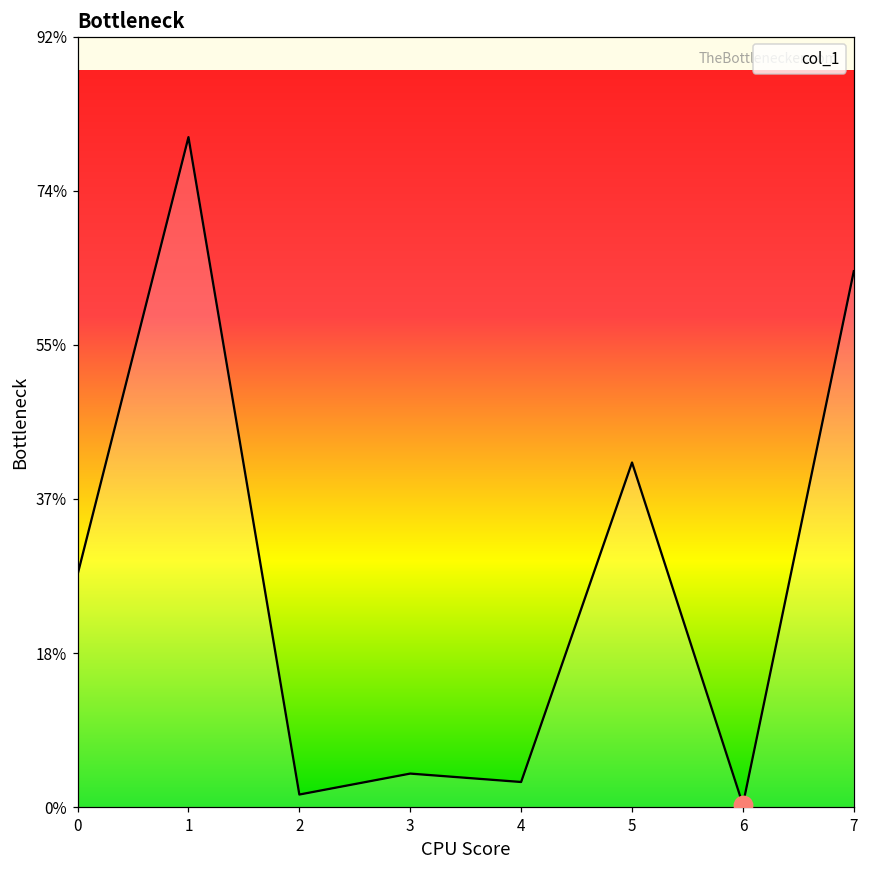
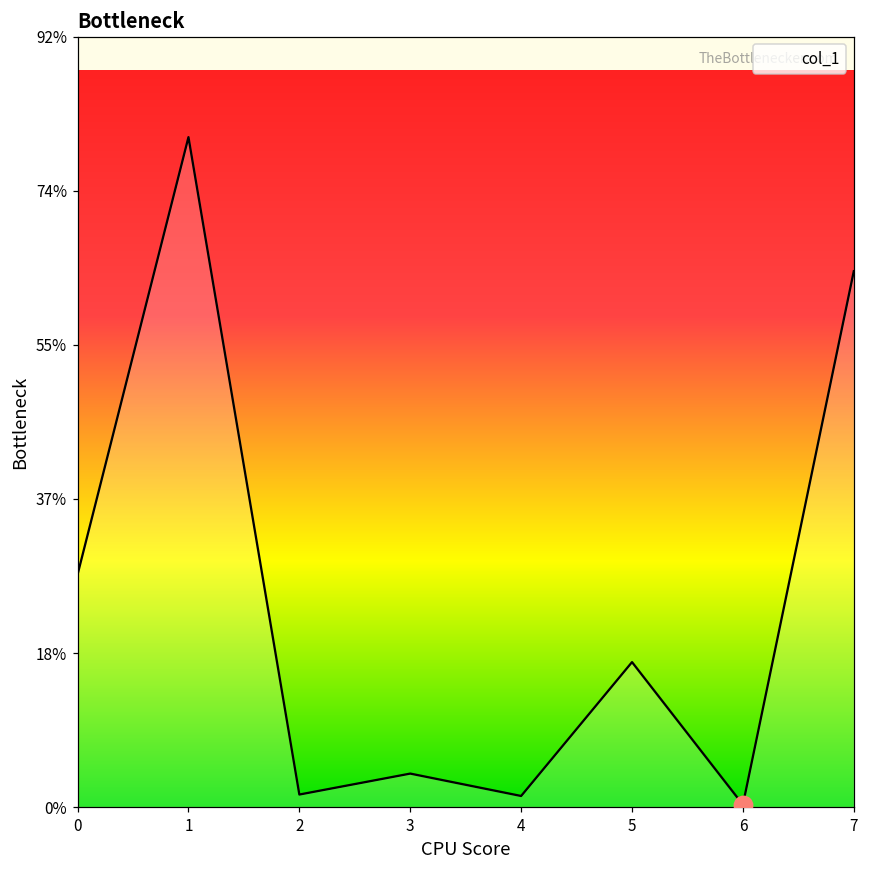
  {
    "col_1": {
      "0": "28%",
      "1": "80%",
      "2": "1%",
      "3": "4%",
-     "4": "3%",
-     "5": "41%",
+     "4": "1%",
+     "5": "17%",
      "7": "64%"
    }
  }
